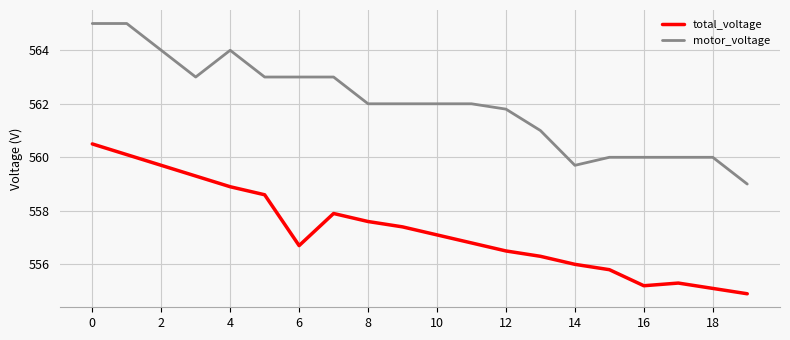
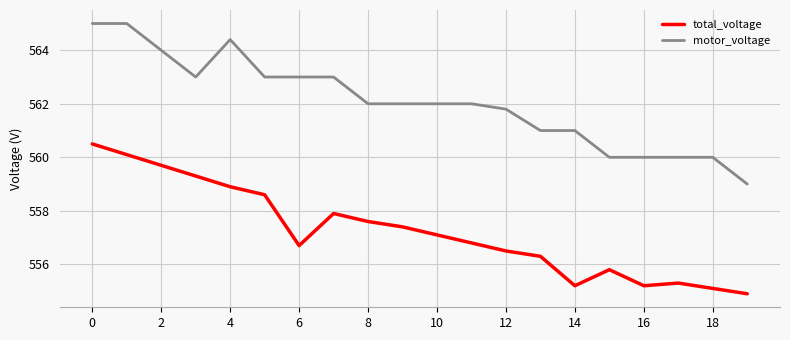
  {
    "total_voltage": {
      "0": 560.5,
      "2": 559.7,
      "4": 558.9,
      "6": 556.7,
      "8": 557.6,
      "10": 557.1,
      "12": 556.5,
-     "14": 556.0,
+     "14": 555.2,
      "16": 555.2,
      "18": 555.1
    },
    "motor_voltage": {
      "0": 565.0,
      "2": 564.0,
-     "4": 564.0,
+     "4": 564.4,
      "6": 563.0,
      "8": 562.0,
      "10": 562.0,
      "12": 561.8,
-     "14": 559.7,
+     "14": 561.0,
      "16": 560.0,
      "18": 560.0
    }
  }
